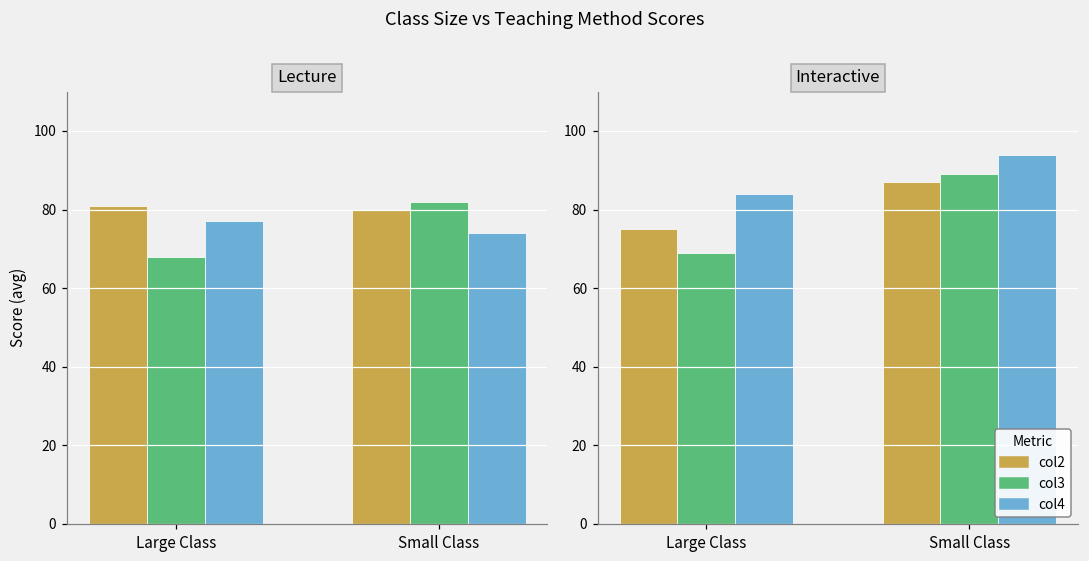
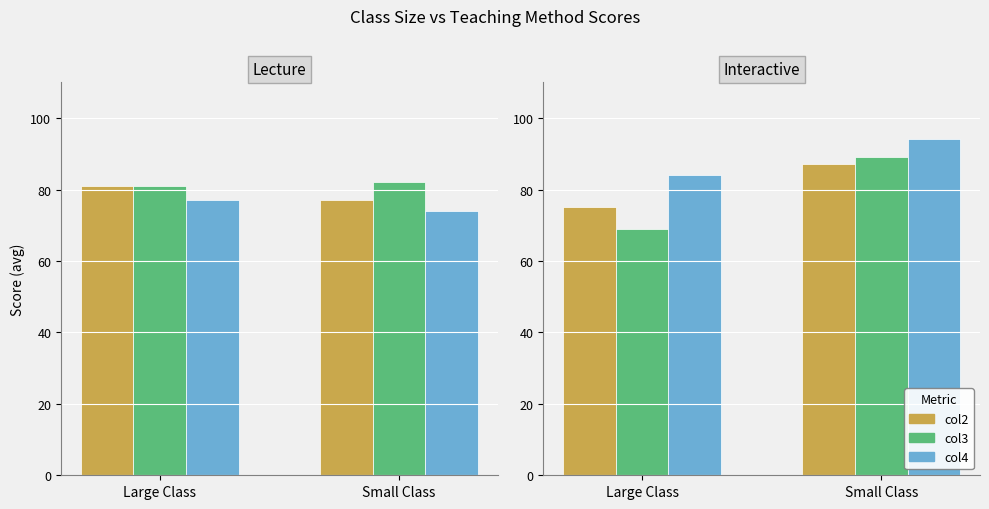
  {
    "Lecture": {
      "col2": {
        "Large Class": 81,
-       "Small Class": 80
+       "Small Class": 77
      },
      "col3": {
-       "Large Class": 68,
+       "Large Class": 81,
        "Small Class": 82
      },
      "col4": {
        "Large Class": 77,
        "Small Class": 74
      }
    }
  }
